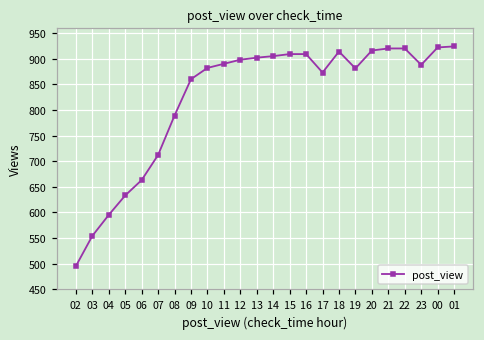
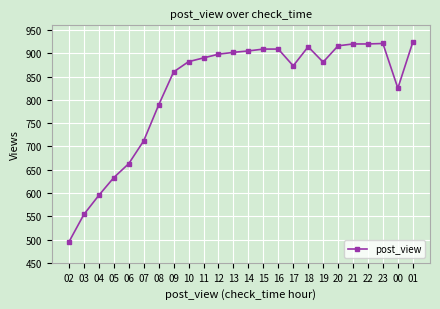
  {
    "02": 500,
    "03": 550,
    "04": 600,
    "05": 630,
    "06": 660,
    "07": 710,
    "08": 790,
    "09": 860,
    "10": 880,
    "11": 890,
    "12": 900,
    "13": 900,
    "14": 910,
    "15": 910,
    "16": 910,
    "17": 870,
    "18": 910,
    "19": 880,
    "20": 920,
    "21": 920,
    "22": 920,
-   "23": 890,
-   "00": 920,
+   "23": 920,
+   "00": 830,
    "01": 920
  }
